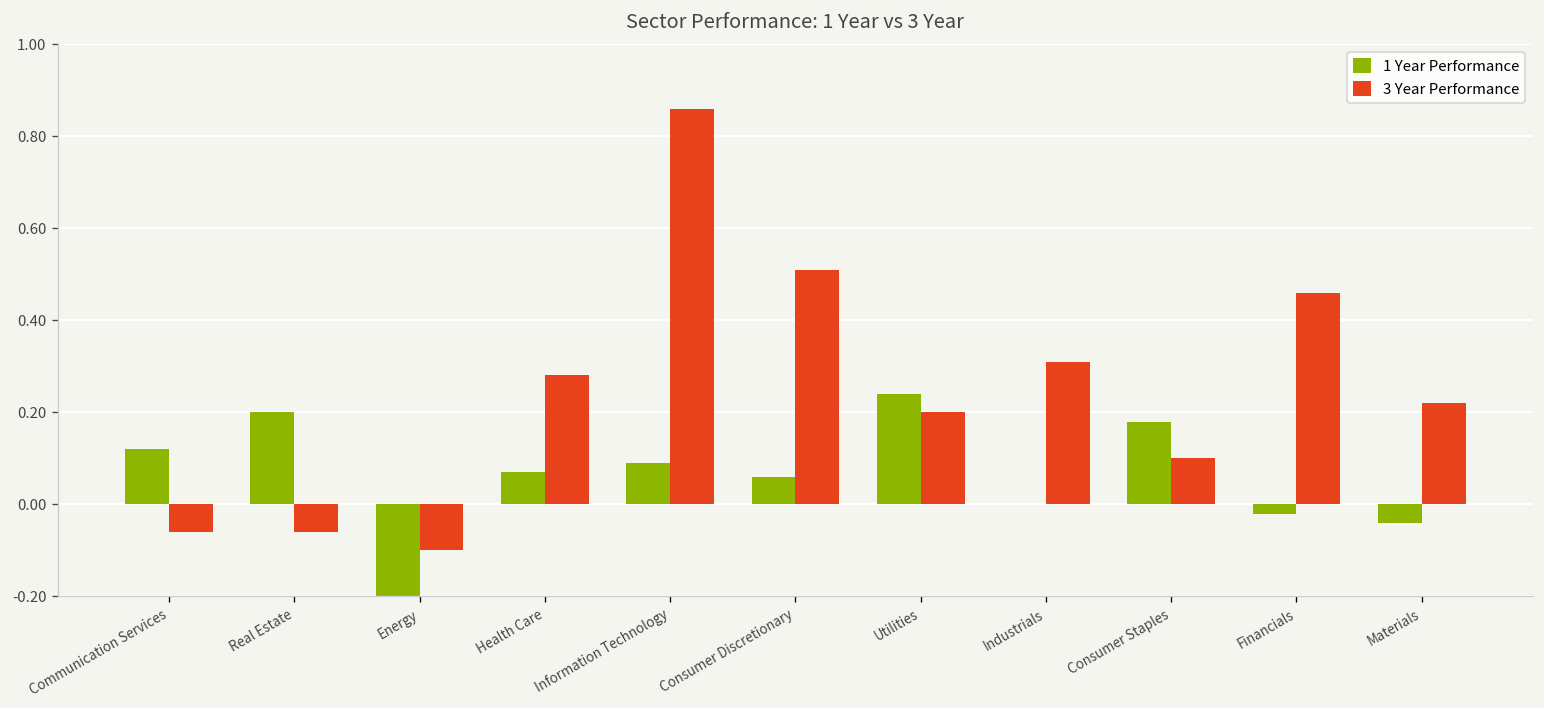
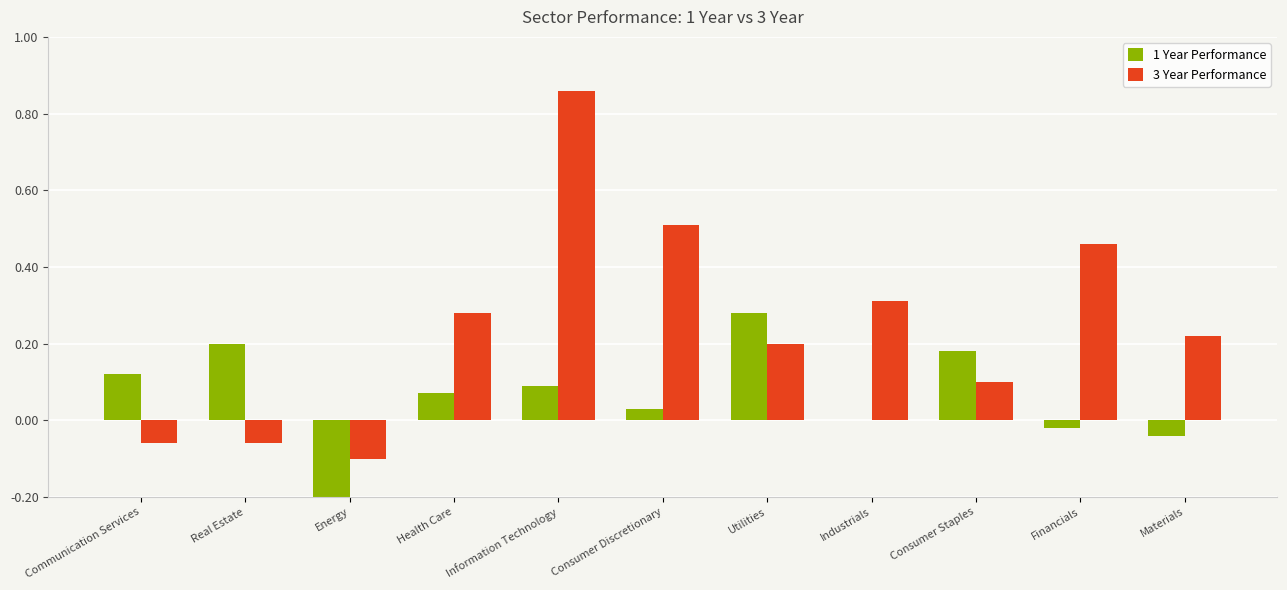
  {
    "1 Year Performance": {
      "Communication Services": 0.12,
      "Real Estate": 0.20,
      "Energy": -0.20,
      "Health Care": 0.07,
      "Information Technology": 0.09,
-     "Consumer Discretionary": 0.06,
-     "Utilities": 0.24,
+     "Consumer Discretionary": 0.03,
+     "Utilities": 0.28,
      "Industrials": 0.00,
      "Consumer Staples": 0.18,
      "Financials": -0.02,
      "Materials": -0.04
    },
    "3 Year Performance": {
      "Communication Services": -0.06,
      "Real Estate": -0.06,
      "Energy": -0.10,
      "Health Care": 0.28,
      "Information Technology": 0.86,
      "Consumer Discretionary": 0.51,
      "Utilities": 0.20,
      "Industrials": 0.31,
      "Consumer Staples": 0.10,
      "Financials": 0.46,
      "Materials": 0.22
    }
  }
